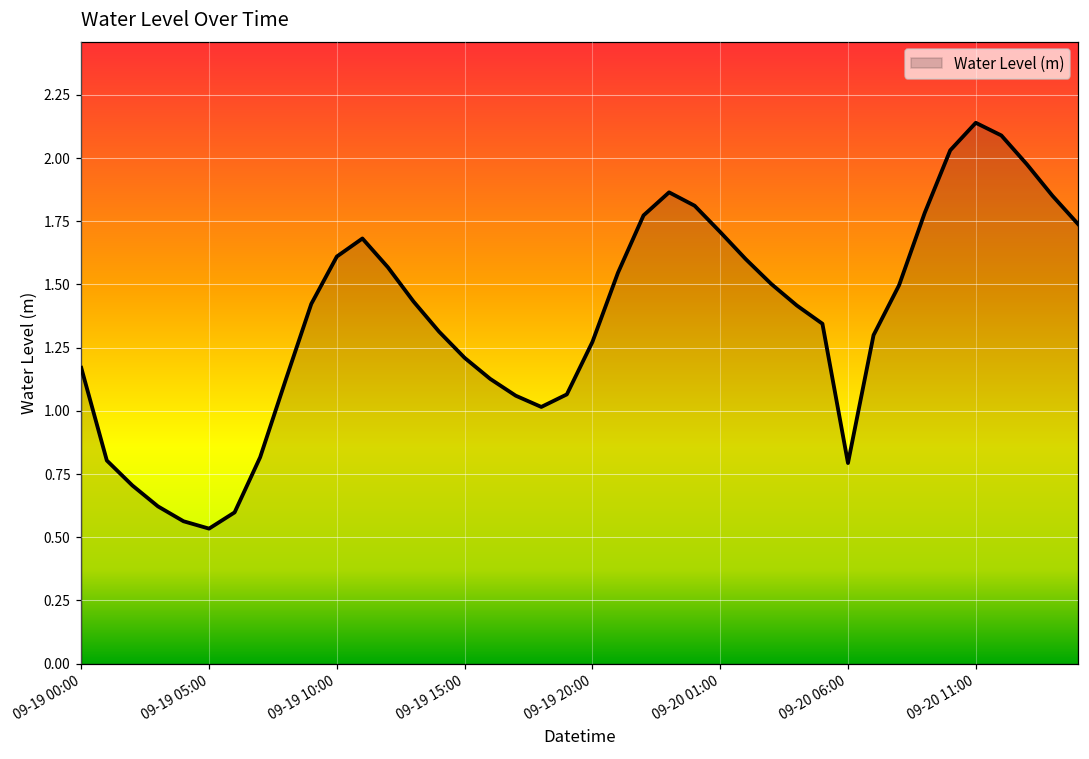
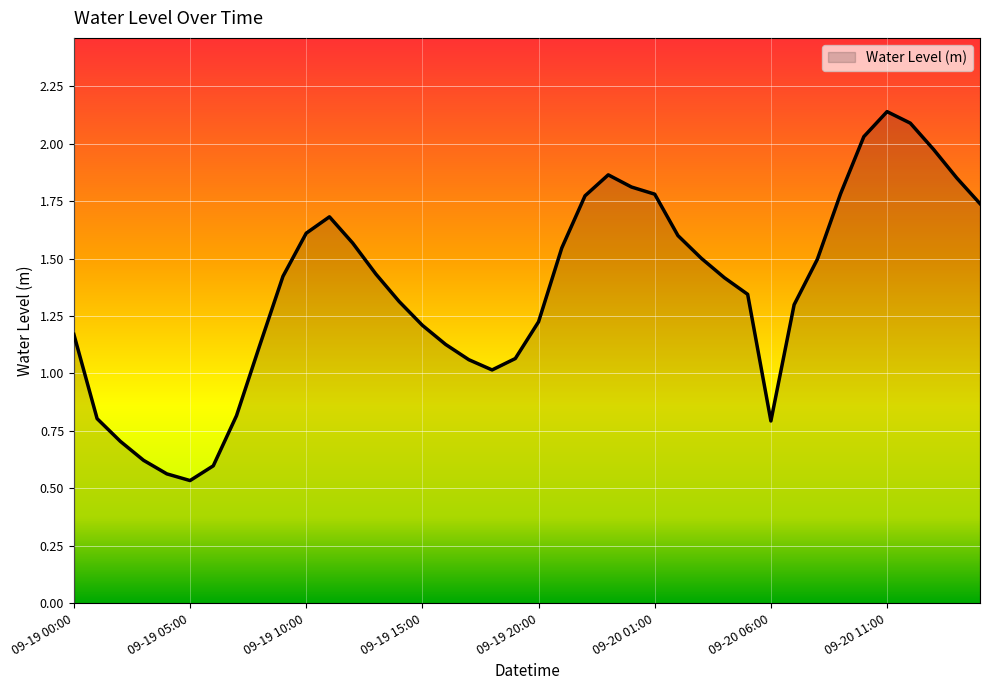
  {
    "09-19 00:00": 1.17,
    "09-19 05:00": 0.53,
    "09-19 10:00": 1.61,
    "09-19 15:00": 1.21,
-   "09-19 20:00": 1.27,
-   "09-20 01:00": 1.71,
+   "09-19 20:00": 1.22,
+   "09-20 01:00": 1.78,
    "09-20 06:00": 0.79,
    "09-20 11:00": 2.14
  }
